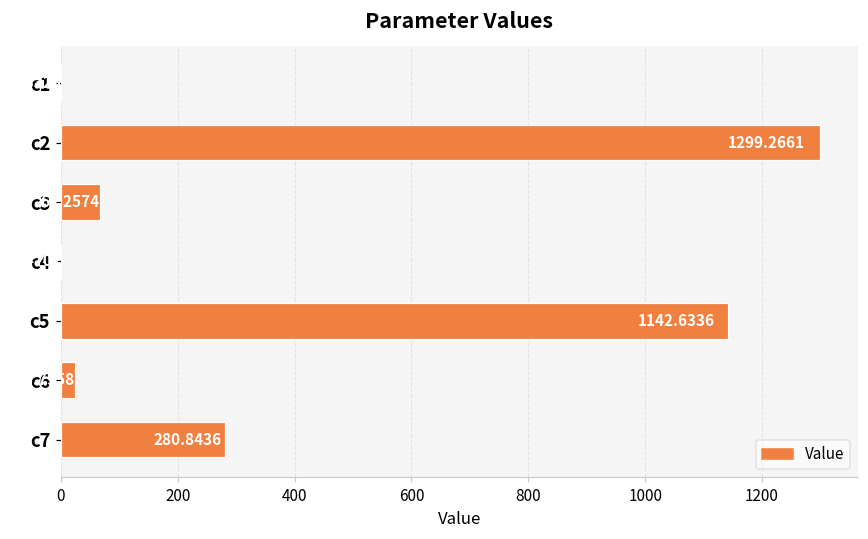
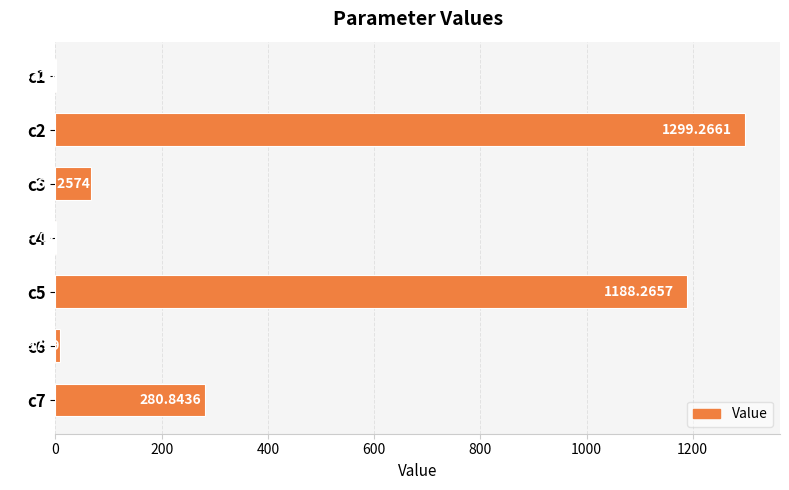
  {
    "c2": 1299.2661,
    "c3": 67.2574,
-   "c5": 1142.6336,
-   "c6": 20,
+   "c5": 1188.2657,
+   "c6": 10,
    "c7": 280.8436
  }
